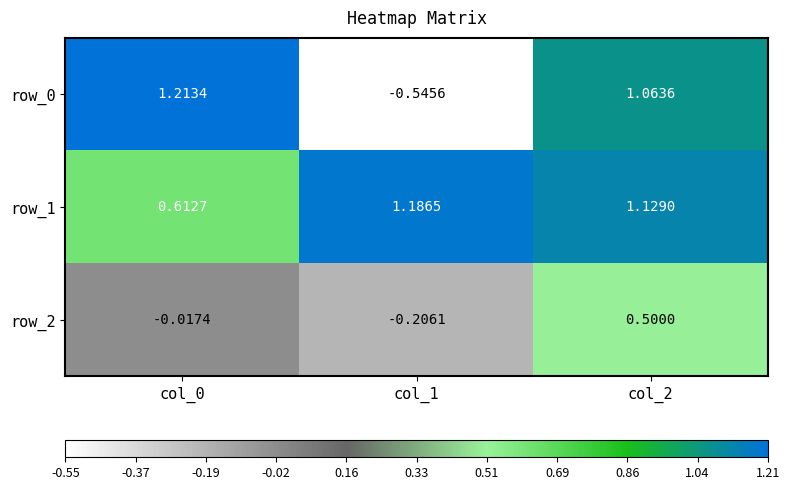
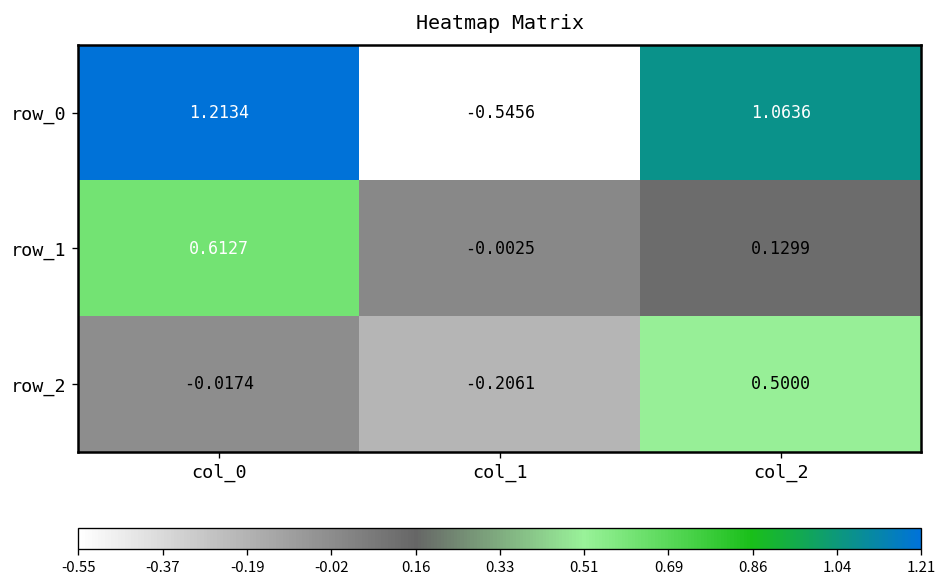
  {
    "row_0": {
      "col_0": 1.2134,
      "col_1": -0.5456,
      "col_2": 1.0636
    },
    "row_1": {
      "col_0": 0.6127,
-     "col_1": 1.1865,
-     "col_2": 1.1290
+     "col_1": -0.0025,
+     "col_2": 0.1299
    },
    "row_2": {
      "col_0": -0.0174,
      "col_1": -0.2061,
      "col_2": 0.5000
    }
  }
